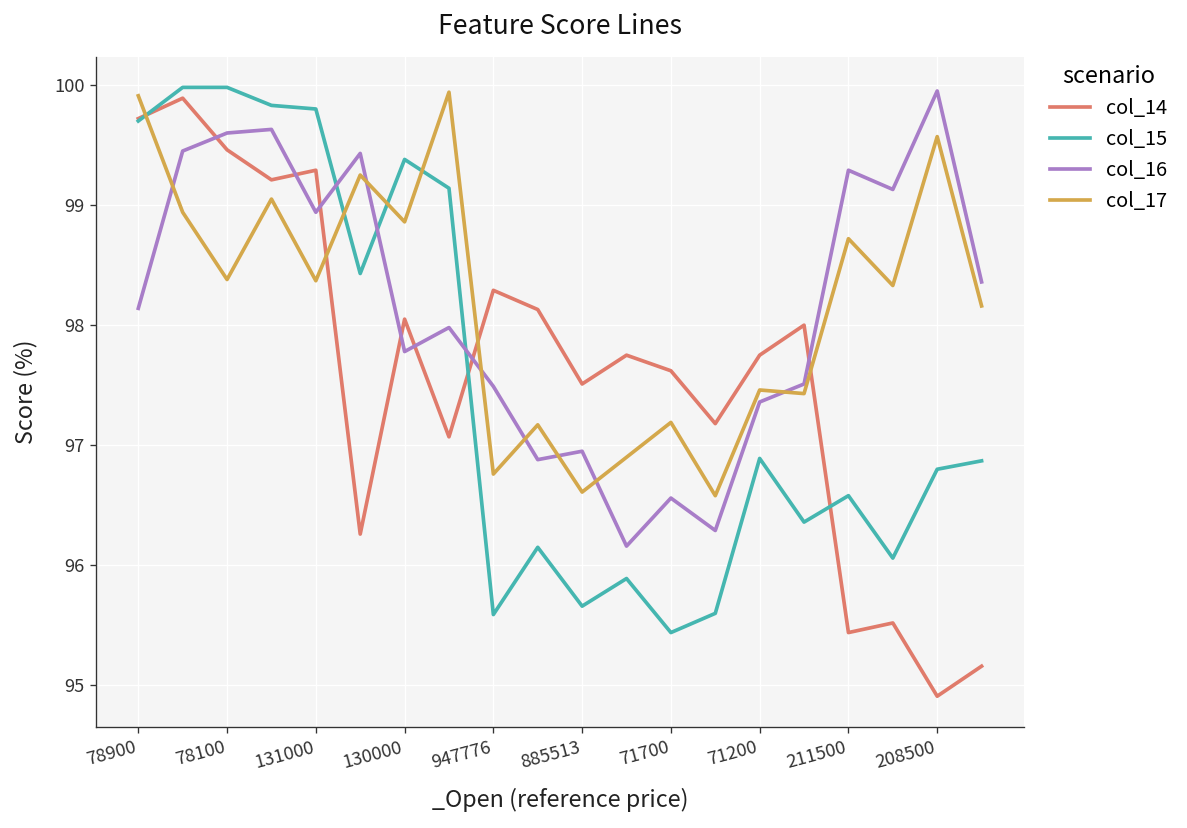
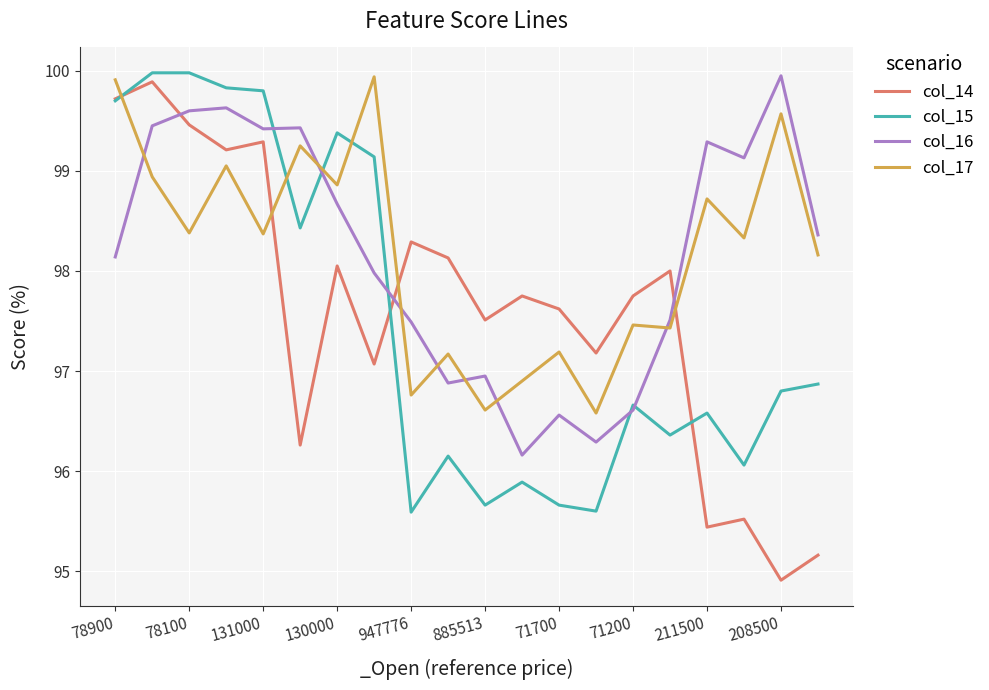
  {
    "col_15": {
      "78100": 99.98,
      "131000": 99.80,
      "130000": 99.38,
      "947776": 95.59,
      "885513": 95.66,
-     "71700": 95.44,
-     "71200": 96.89,
+     "71700": 95.66,
+     "71200": 96.66,
      "211500": 96.58,
      "208500": 96.80
    },
    "col_16": {
      "78900": 98.14,
      "78100": 99.60,
-     "131000": 98.94,
-     "130000": 97.78,
+     "131000": 99.42,
+     "130000": 98.67,
      "947776": 97.49,
      "885513": 96.95,
      "71700": 96.56,
-     "71200": 97.36,
+     "71200": 96.61,
      "211500": 99.29,
      "208500": 99.95
    }
  }
